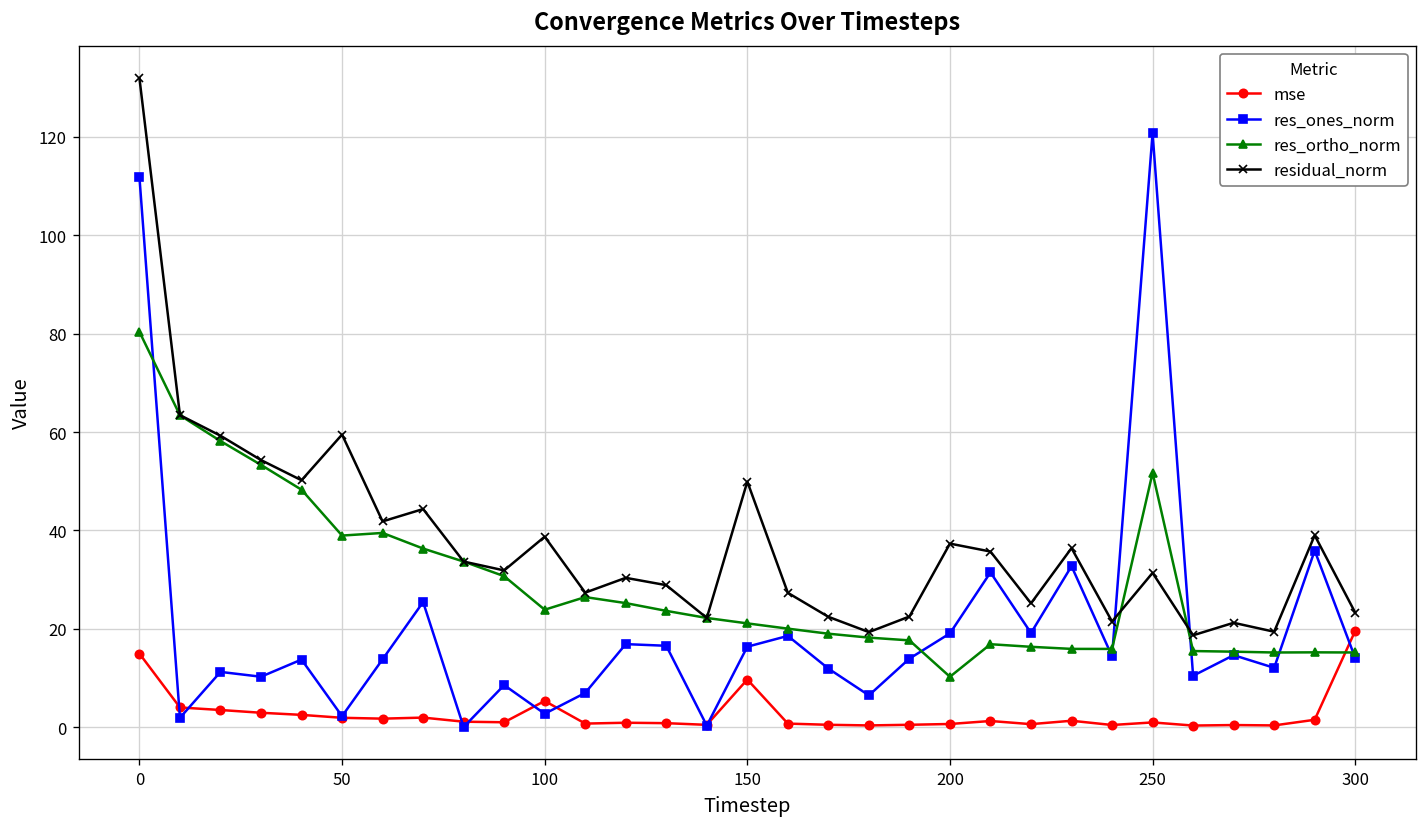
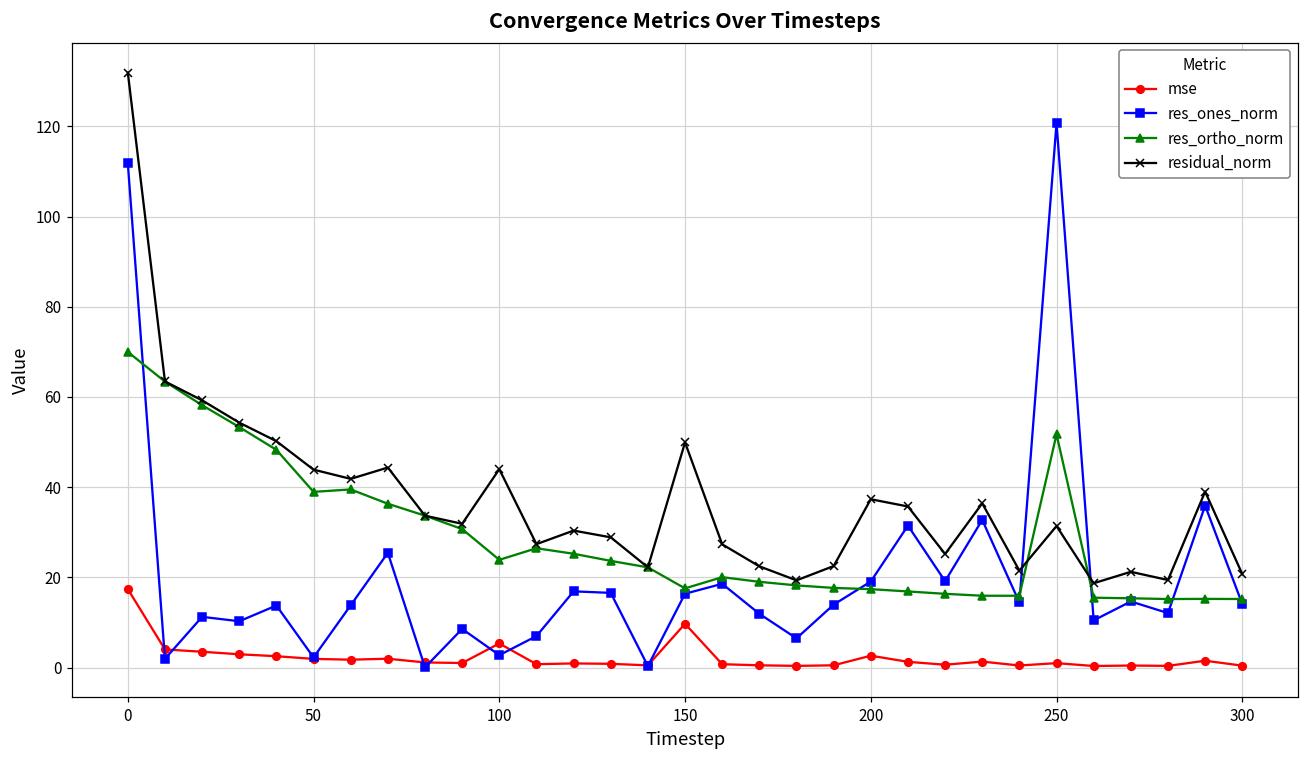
  {
    "mse": {
-     "0": 15,
+     "0": 17,
      "100": 5,
      "150": 10,
-     "200": 1,
+     "200": 3,
      "250": 1,
-     "300": 20
+     "300": 0
    },
    "res_ones_norm": {
      "0": 112,
      "100": 3,
      "150": 16,
      "200": 19,
      "250": 121,
      "300": 14
    },
    "res_ortho_norm": {
-     "0": 80,
+     "0": 70,
      "50": 39,
      "100": 24,
-     "150": 21,
-     "200": 10,
+     "150": 18,
+     "200": 17,
      "250": 52,
      "300": 15
    },
    "residual_norm": {
      "0": 132,
-     "50": 59,
-     "100": 39,
+     "50": 44,
+     "100": 44,
      "150": 50,
      "200": 37,
      "250": 31,
-     "300": 23
+     "300": 21
    }
  }
